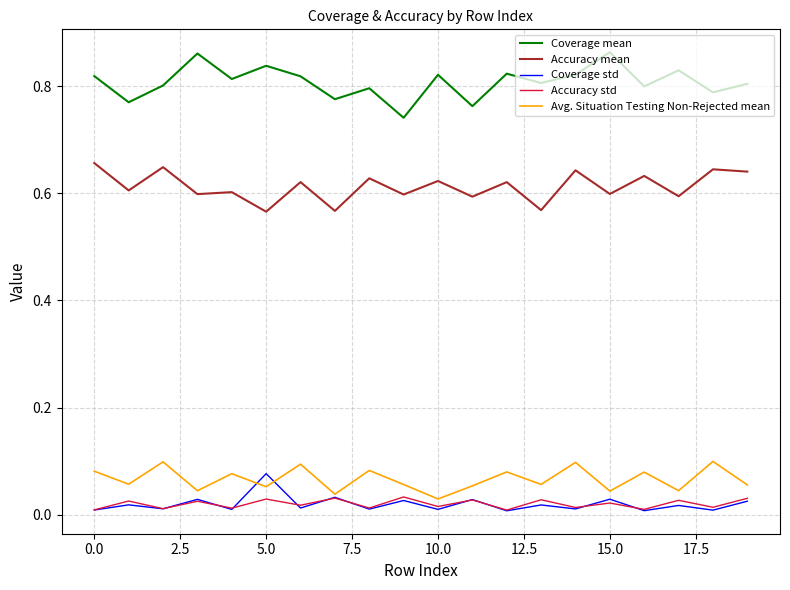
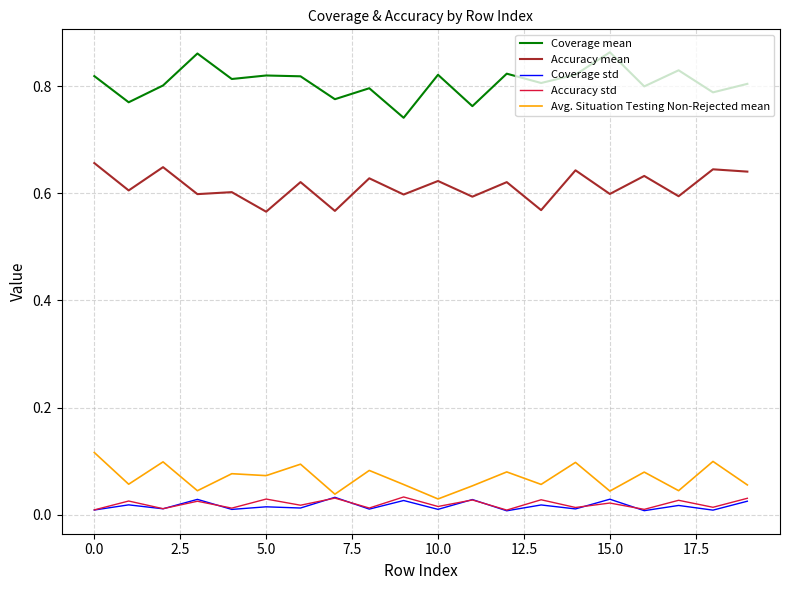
  {
    "Coverage mean": {
      "0.0": 0.82,
-     "5.0": 0.84,
+     "5.0": 0.82,
      "10.0": 0.82
    },
    "Accuracy mean": {
      "0.0": 0.66,
      "5.0": 0.57,
      "10.0": 0.62,
      "15.0": 0.60
    },
    "Coverage std": {
-     "5.0": 0.08,
+     "5.0": 0.01,
      "10.0": 0.01,
      "15.0": 0.03
    },
    "Accuracy std": {
      "5.0": 0.03,
      "10.0": 0.02,
      "15.0": 0.02
    },
    "Avg. Situation Testing Non-Rejected mean": {
-     "0.0": 0.08,
-     "5.0": 0.05,
+     "0.0": 0.12,
+     "5.0": 0.07,
      "10.0": 0.03,
      "15.0": 0.04
    }
  }
